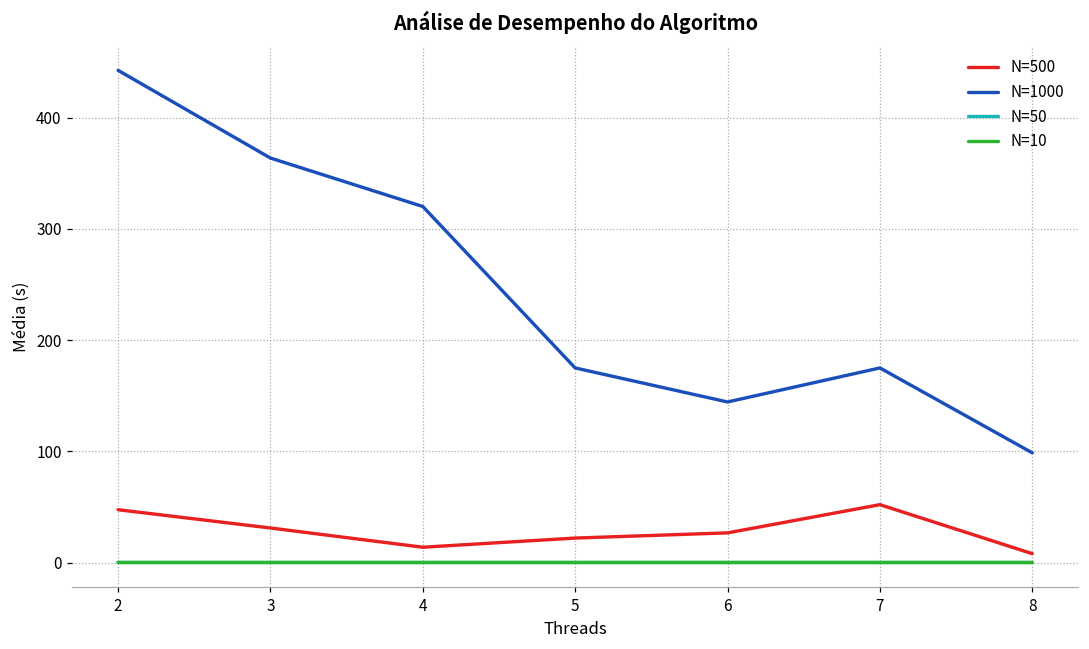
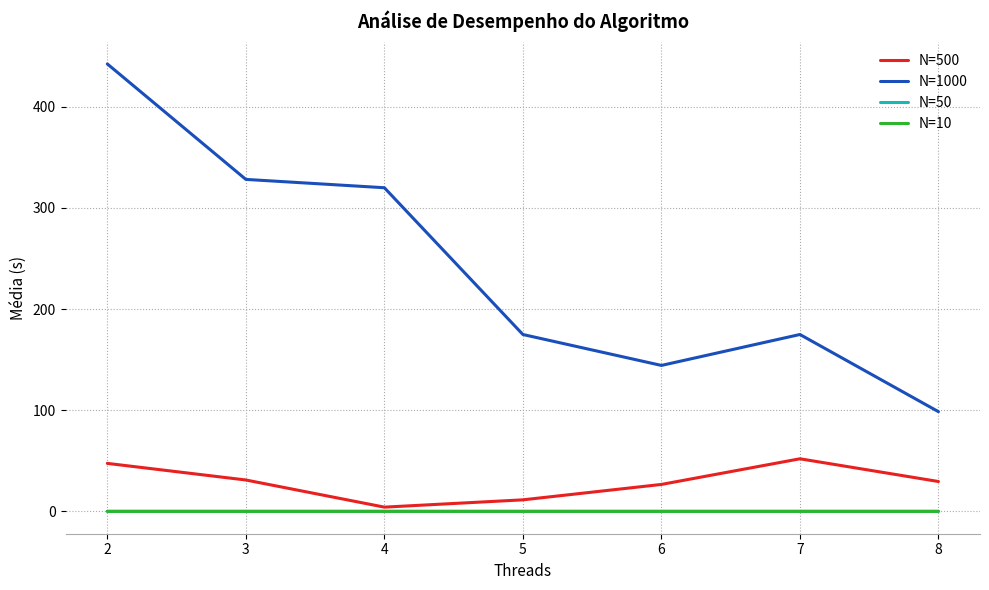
  {
    "N=500": {
      "2": 47,
      "3": 31,
-     "4": 14,
-     "5": 22,
+     "4": 4,
+     "5": 11,
      "6": 27,
      "7": 52,
-     "8": 8
+     "8": 30
    },
    "N=1000": {
      "2": 442,
-     "3": 364,
+     "3": 328,
      "4": 320,
      "5": 175,
      "6": 144,
      "7": 175,
      "8": 99
    },
    "N=10": {
      "2": 0,
      "3": 0,
      "4": 0,
      "5": 0,
      "6": 0,
      "7": 0,
      "8": 0
    }
  }
